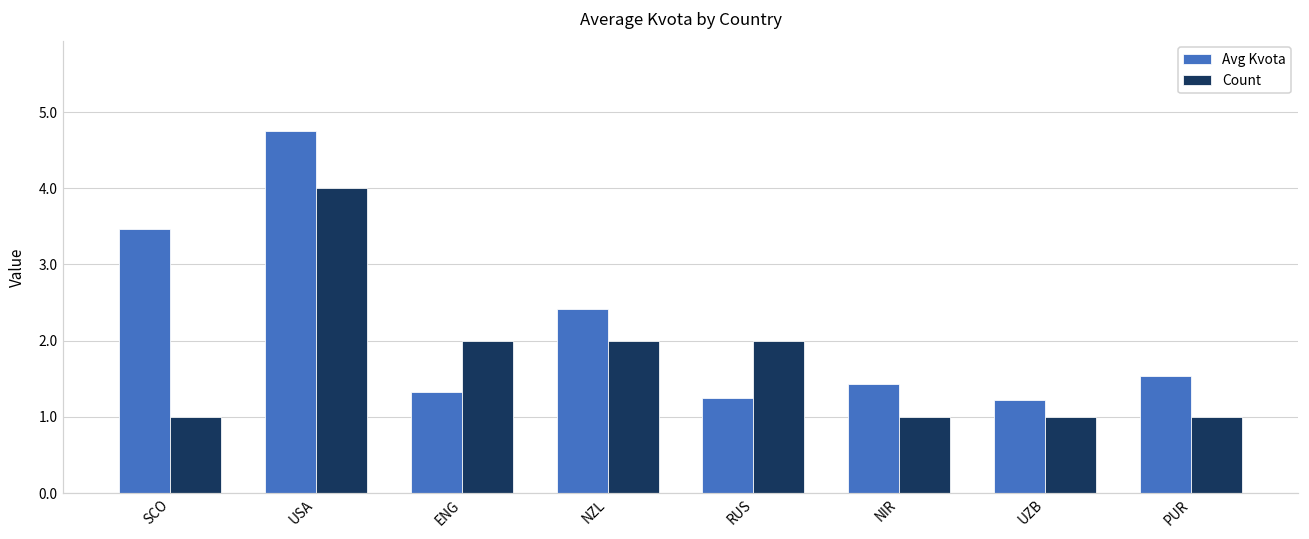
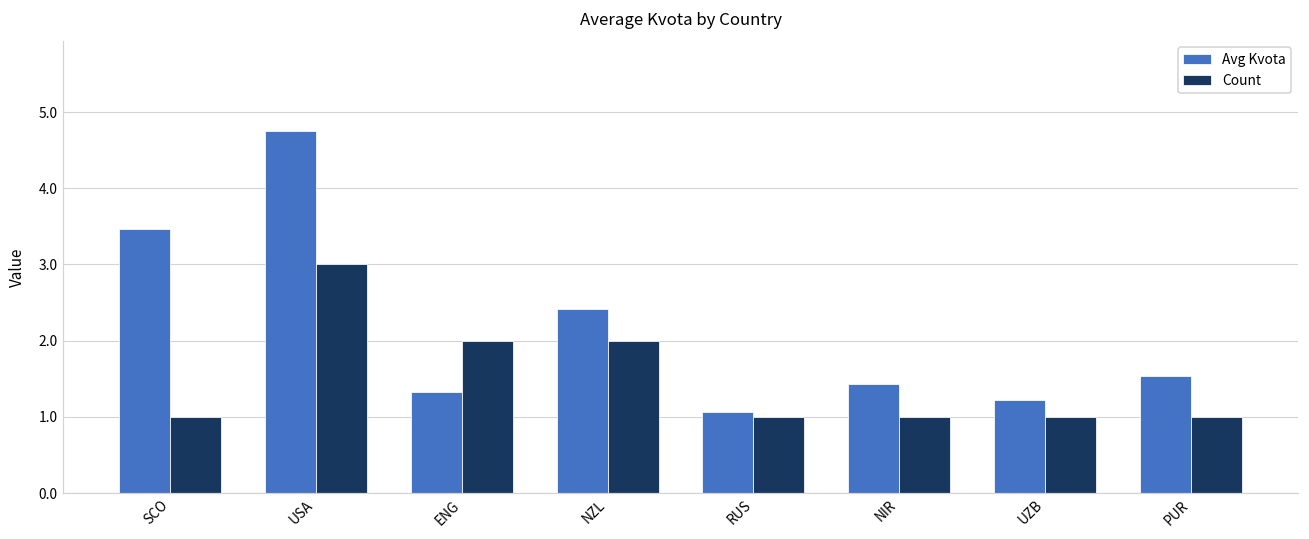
  {
    "Avg Kvota": {
      "SCO": 3.5,
      "USA": 4.8,
      "ENG": 1.3,
      "NZL": 2.4,
-     "RUS": 1.2,
+     "RUS": 1.1,
      "NIR": 1.4,
      "UZB": 1.2,
      "PUR": 1.5
    },
    "Count": {
      "SCO": 1,
-     "USA": 4,
+     "USA": 3,
      "ENG": 2,
      "NZL": 2,
-     "RUS": 2,
+     "RUS": 1,
      "NIR": 1,
      "UZB": 1,
      "PUR": 1
    }
  }
